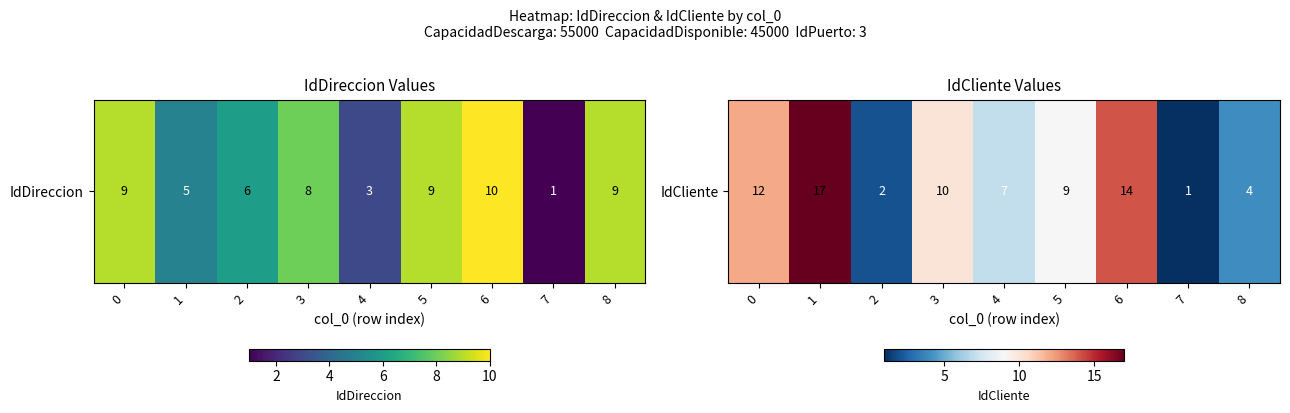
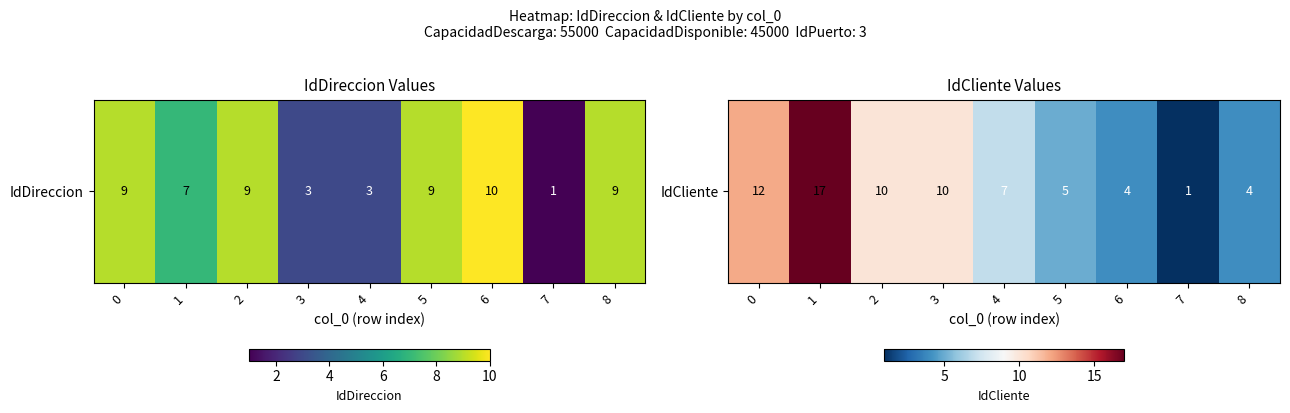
  {
    "IdDireccion Values": {
      "IdDireccion": {
        "0": 9,
-       "1": 5,
-       "2": 6,
-       "3": 8,
+       "1": 7,
+       "2": 9,
+       "3": 3,
        "4": 3,
        "5": 9,
        "6": 10,
        "7": 1,
        "8": 9
      }
    },
    "IdCliente Values": {
      "IdCliente": {
        "0": 12,
        "1": 17,
-       "2": 2,
+       "2": 10,
        "3": 10,
        "4": 7,
-       "5": 9,
-       "6": 14,
+       "5": 5,
+       "6": 4,
        "7": 1,
        "8": 4
      }
    }
  }
